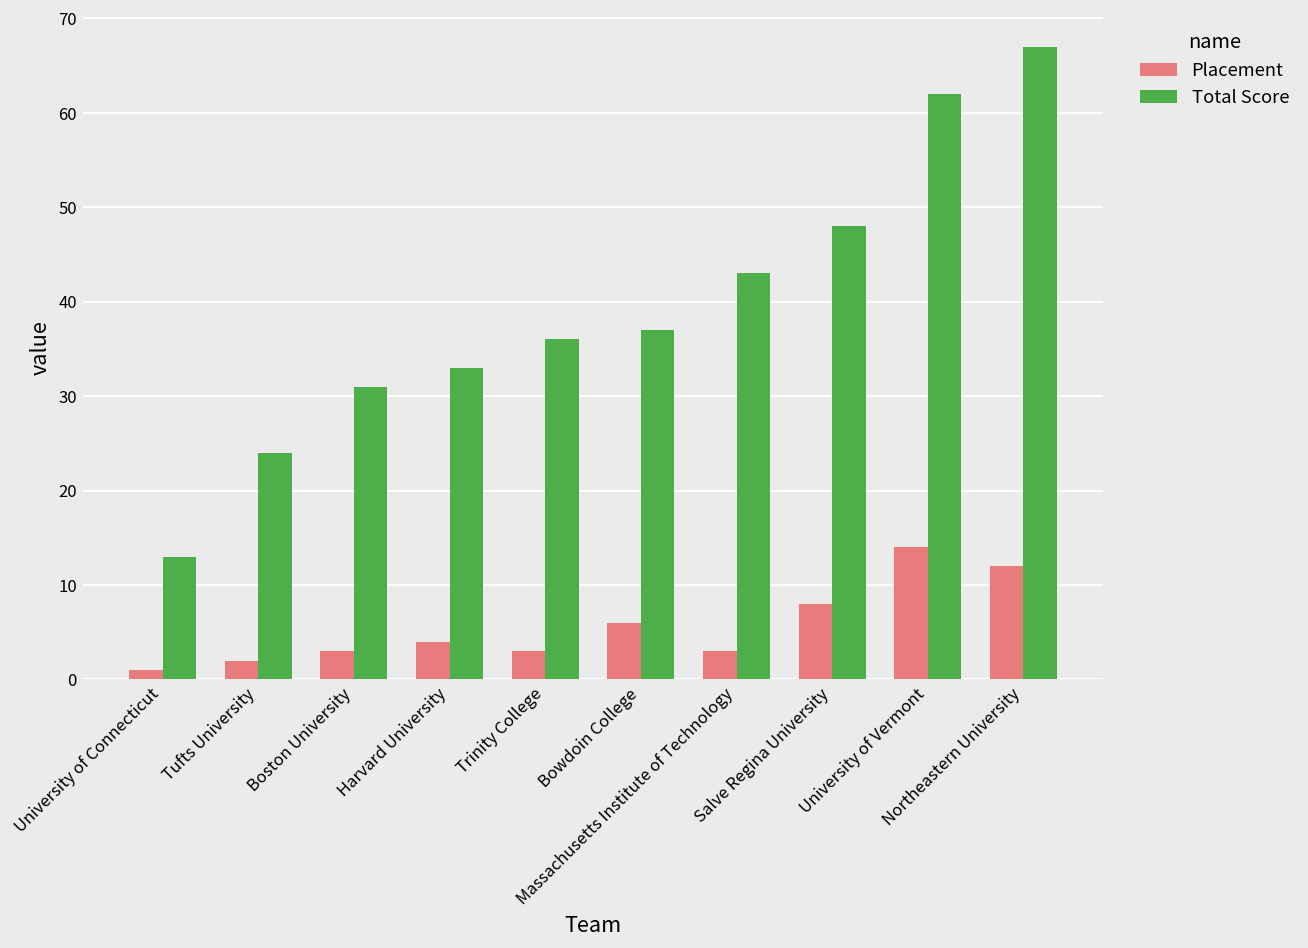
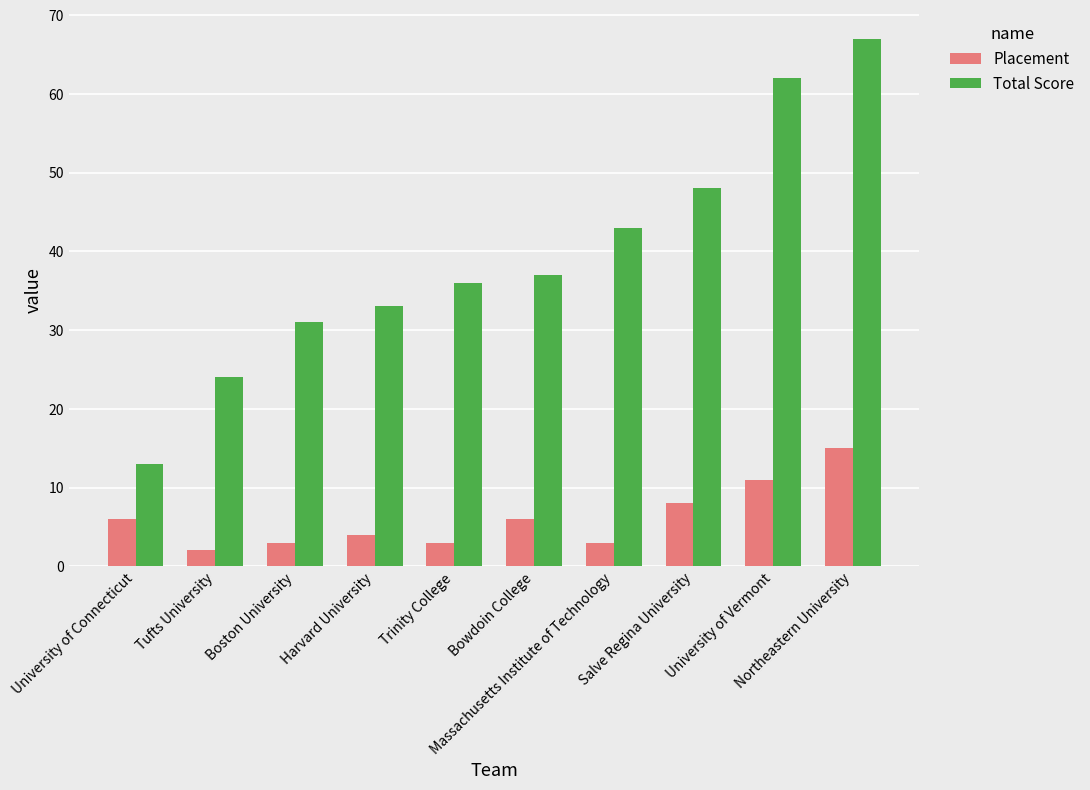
  {
    "Placement": {
-     "University of Connecticut": 1,
+     "University of Connecticut": 6,
      "Tufts University": 2,
      "Boston University": 3,
      "Harvard University": 4,
      "Trinity College": 3,
      "Bowdoin College": 6,
      "Massachusetts Institute of Technology": 3,
      "Salve Regina University": 8,
-     "University of Vermont": 14,
-     "Northeastern University": 12
+     "University of Vermont": 11,
+     "Northeastern University": 15
    },
    "Total Score": {
      "University of Connecticut": 13,
      "Tufts University": 24,
      "Boston University": 31,
      "Harvard University": 33,
      "Trinity College": 36,
      "Bowdoin College": 37,
      "Massachusetts Institute of Technology": 43,
      "Salve Regina University": 48,
      "University of Vermont": 62,
      "Northeastern University": 67
    }
  }
